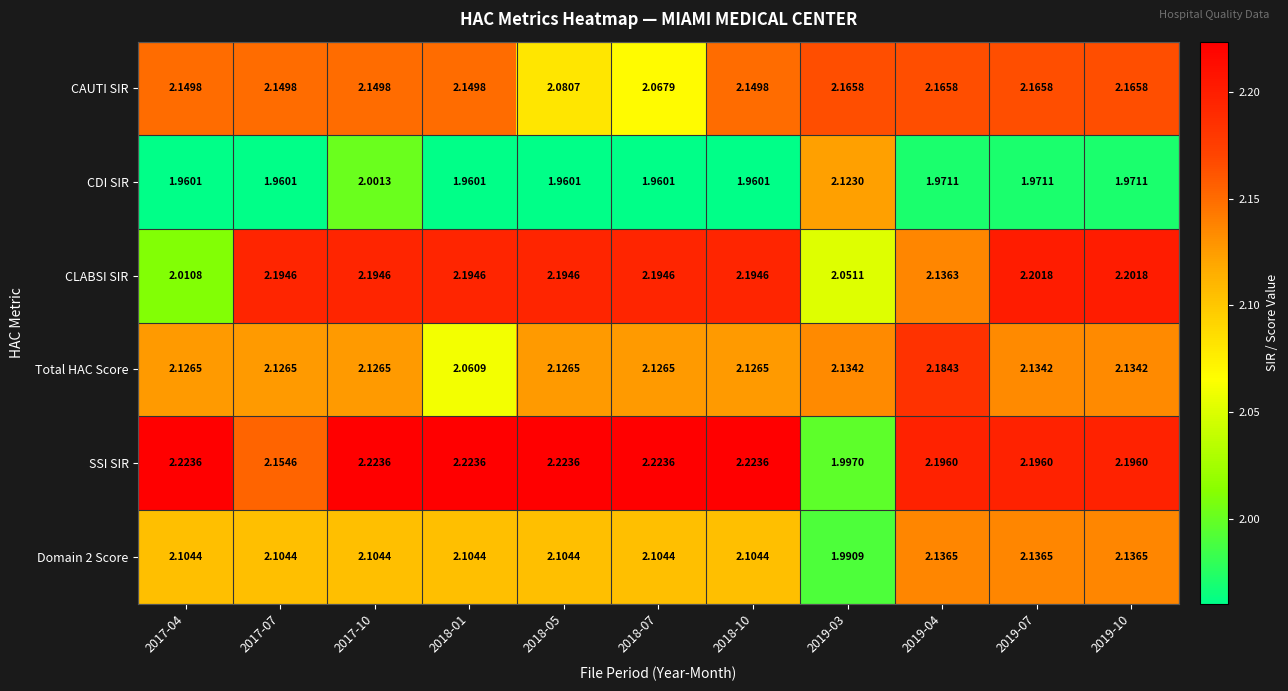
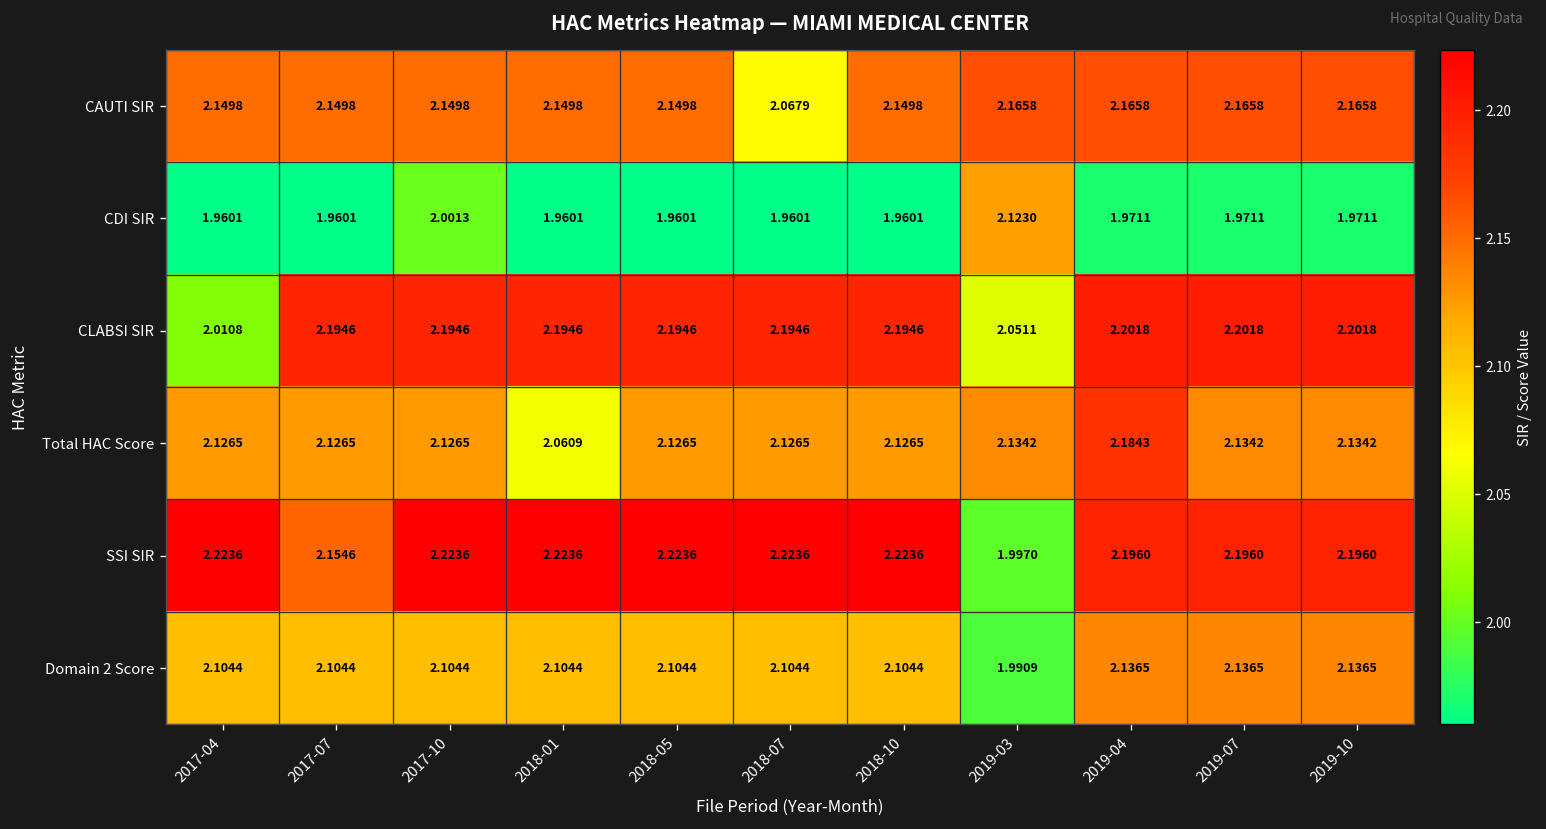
  {
    "CAUTI SIR": {
      "2017-04": 2.1498,
      "2017-07": 2.1498,
      "2017-10": 2.1498,
      "2018-01": 2.1498,
-     "2018-05": 2.0807,
+     "2018-05": 2.1498,
      "2018-07": 2.0679,
      "2018-10": 2.1498,
      "2019-03": 2.1658,
      "2019-04": 2.1658,
      "2019-07": 2.1658,
      "2019-10": 2.1658
    },
    "CDI SIR": {
      "2017-04": 1.9601,
      "2017-07": 1.9601,
      "2017-10": 2.0013,
      "2018-01": 1.9601,
      "2018-05": 1.9601,
      "2018-07": 1.9601,
      "2018-10": 1.9601,
      "2019-03": 2.1230,
      "2019-04": 1.9711,
      "2019-07": 1.9711,
      "2019-10": 1.9711
    },
    "CLABSI SIR": {
      "2017-04": 2.0108,
      "2017-07": 2.1946,
      "2017-10": 2.1946,
      "2018-01": 2.1946,
      "2018-05": 2.1946,
      "2018-07": 2.1946,
      "2018-10": 2.1946,
      "2019-03": 2.0511,
-     "2019-04": 2.1363,
+     "2019-04": 2.2018,
      "2019-07": 2.2018,
      "2019-10": 2.2018
    },
    "Total HAC Score": {
      "2017-04": 2.1265,
      "2017-07": 2.1265,
      "2017-10": 2.1265,
      "2018-01": 2.0609,
      "2018-05": 2.1265,
      "2018-07": 2.1265,
      "2018-10": 2.1265,
      "2019-03": 2.1342,
      "2019-04": 2.1843,
      "2019-07": 2.1342,
      "2019-10": 2.1342
    },
    "SSI SIR": {
      "2017-04": 2.2236,
      "2017-07": 2.1546,
      "2017-10": 2.2236,
      "2018-01": 2.2236,
      "2018-05": 2.2236,
      "2018-07": 2.2236,
      "2018-10": 2.2236,
      "2019-03": 1.9970,
      "2019-04": 2.1960,
      "2019-07": 2.1960,
      "2019-10": 2.1960
    },
    "Domain 2 Score": {
      "2017-04": 2.1044,
      "2017-07": 2.1044,
      "2017-10": 2.1044,
      "2018-01": 2.1044,
      "2018-05": 2.1044,
      "2018-07": 2.1044,
      "2018-10": 2.1044,
      "2019-03": 1.9909,
      "2019-04": 2.1365,
      "2019-07": 2.1365,
      "2019-10": 2.1365
    }
  }
